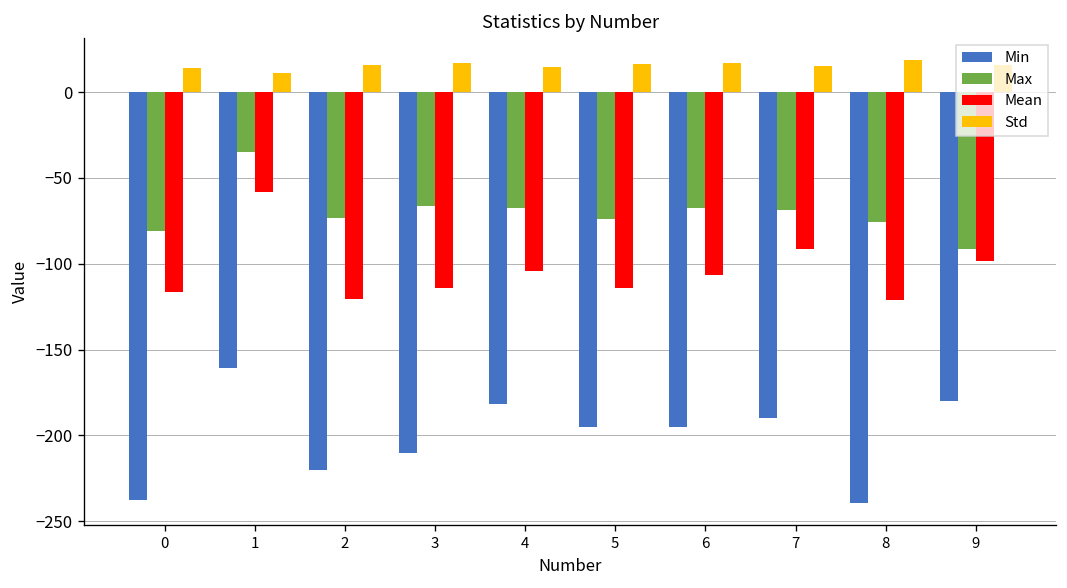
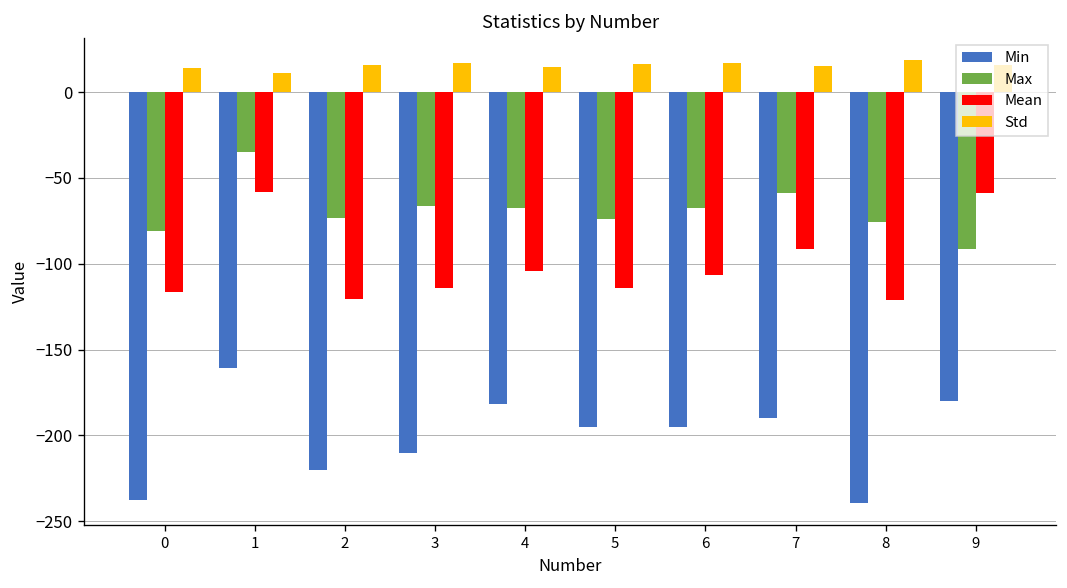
  {
    "Min": {
      "0": -238,
      "1": -161,
      "2": -220,
      "3": -210,
      "4": -182,
      "5": -195,
      "6": -195,
      "7": -190,
      "8": -239,
      "9": -180
    },
    "Max": {
      "0": -81,
      "1": -35,
      "2": -73,
      "3": -66,
      "4": -68,
      "5": -74,
      "6": -68,
-     "7": -69,
+     "7": -59,
      "8": -76,
      "9": -92
    },
    "Mean": {
      "0": -117,
      "1": -58,
      "2": -120,
      "3": -114,
      "4": -104,
      "5": -114,
      "6": -107,
      "7": -91,
      "8": -121,
-     "9": -98
+     "9": -59
    },
    "Std": {
      "0": 14,
      "1": 11,
      "2": 16,
      "3": 17,
      "4": 15,
      "5": 17,
      "6": 17,
      "7": 15,
      "8": 19
    }
  }
